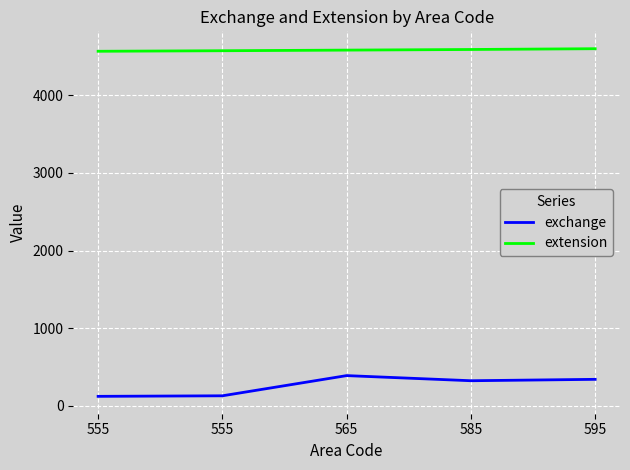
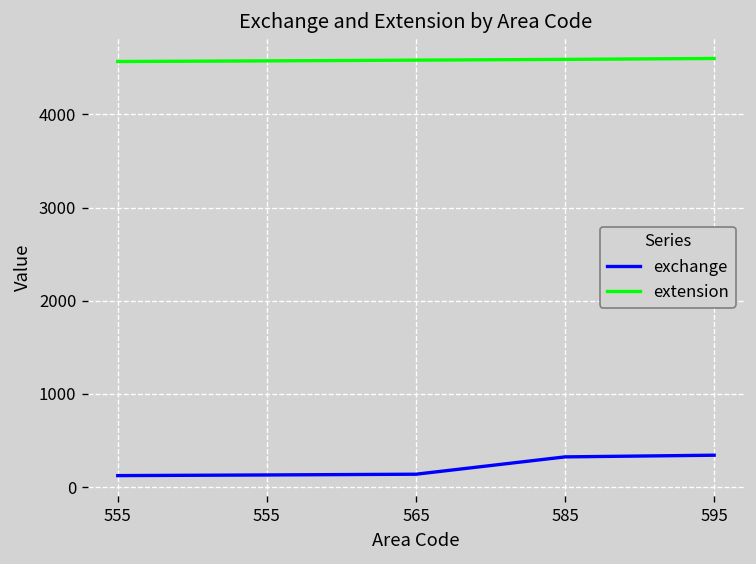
  {
    "exchange": {
-     "565": 400,
+     "565": 100,
      "585": 300,
      "595": 300
    },
    "extension": {
      "565": 4600,
      "585": 4600,
      "595": 4600
    }
  }
